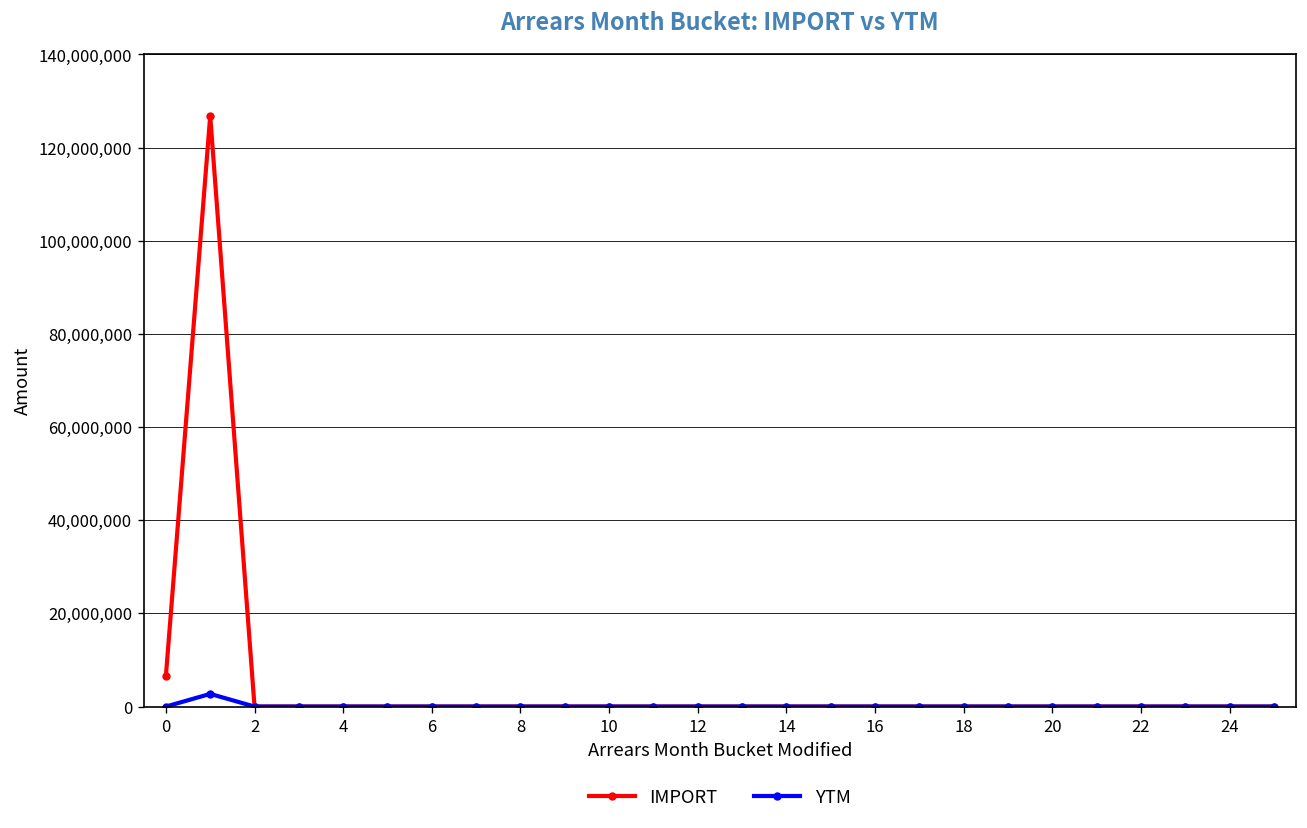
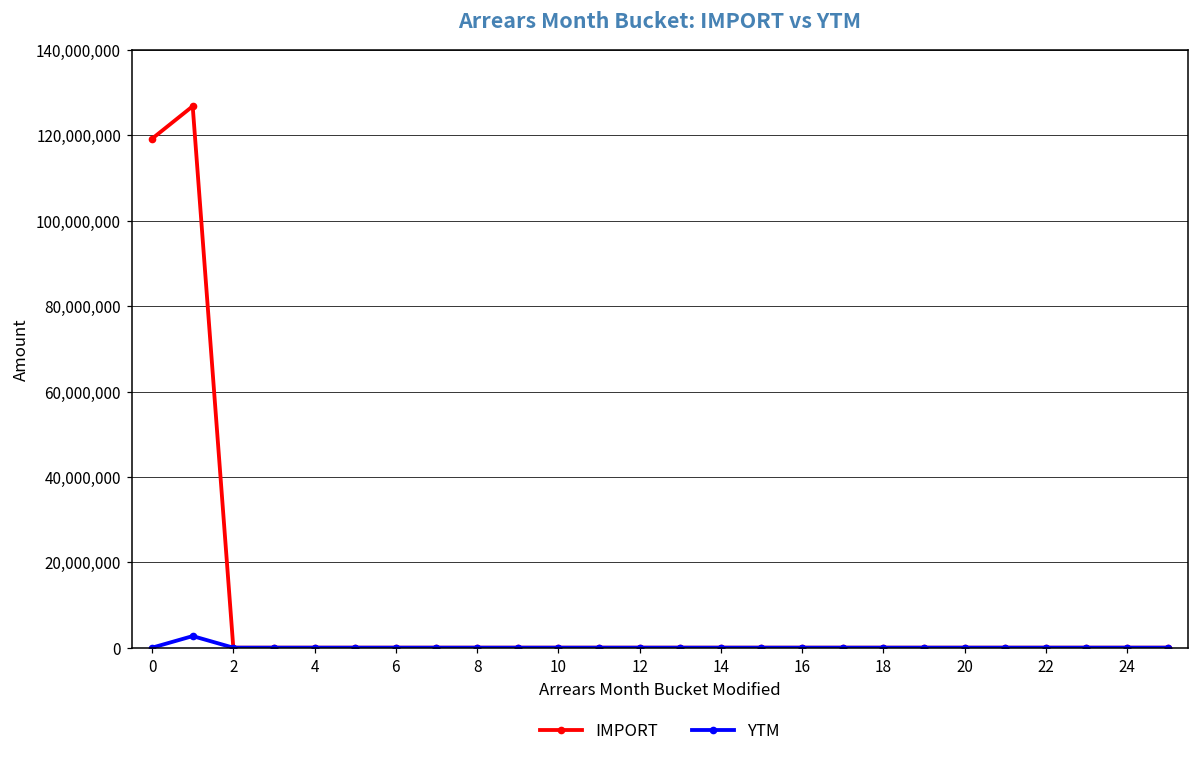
  {
    "IMPORT": {
-     "0": "7,000,000"
+     "0": "119,000,000"
    },
    "YTM": {
      "0": "0"
    }
  }
